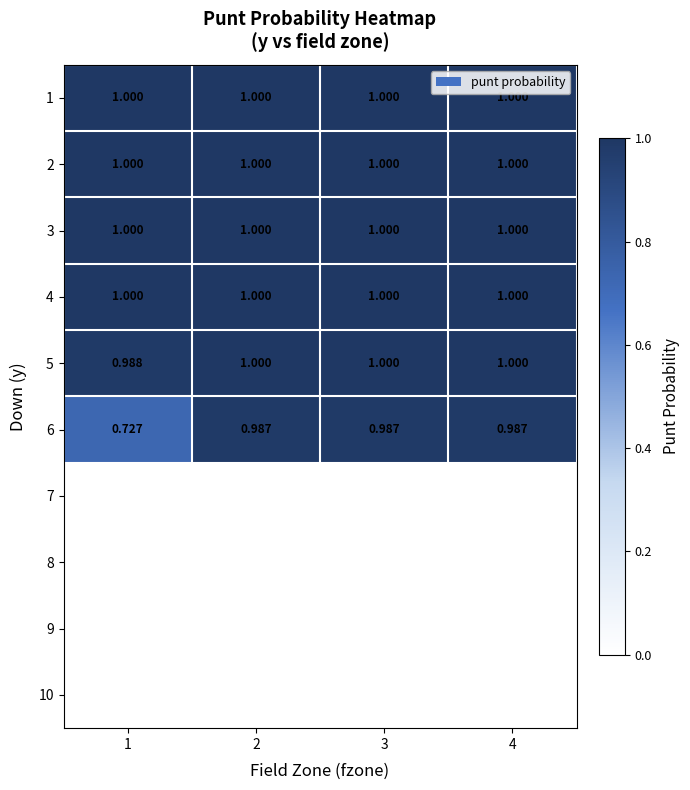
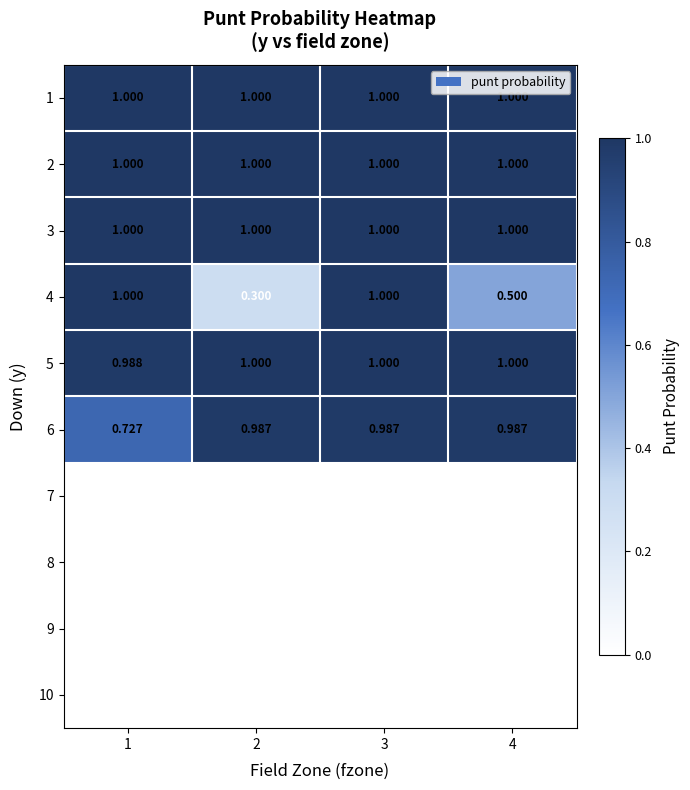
  {
    "1": {
      "1": 1.000,
      "2": 1.000,
      "3": 1.000
    },
    "2": {
      "1": 1.000,
      "2": 1.000,
      "3": 1.000,
      "4": 1.000
    },
    "3": {
      "1": 1.000,
      "2": 1.000,
      "3": 1.000,
      "4": 1.000
    },
    "4": {
      "1": 1.000,
-     "2": 1.000,
+     "2": 0.300,
      "3": 1.000,
-     "4": 1.000
+     "4": 0.500
    },
    "5": {
      "1": 0.988,
      "2": 1.000,
      "3": 1.000,
      "4": 1.000
    },
    "6": {
      "1": 0.727,
      "2": 0.987,
      "3": 0.987,
      "4": 0.987
    }
  }
